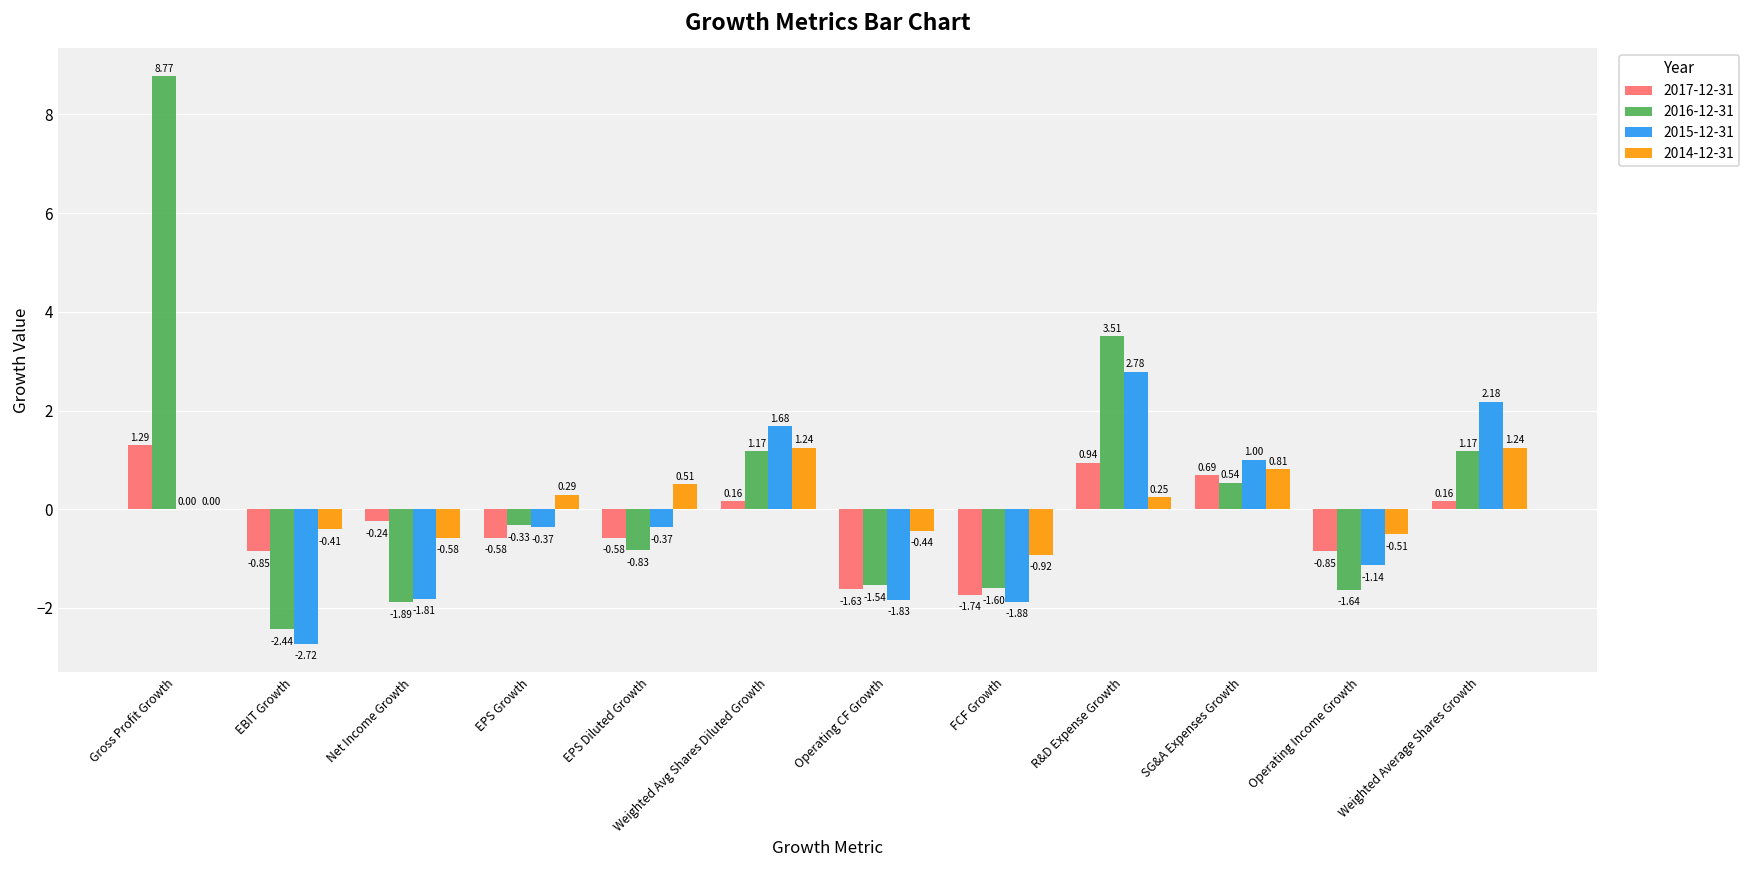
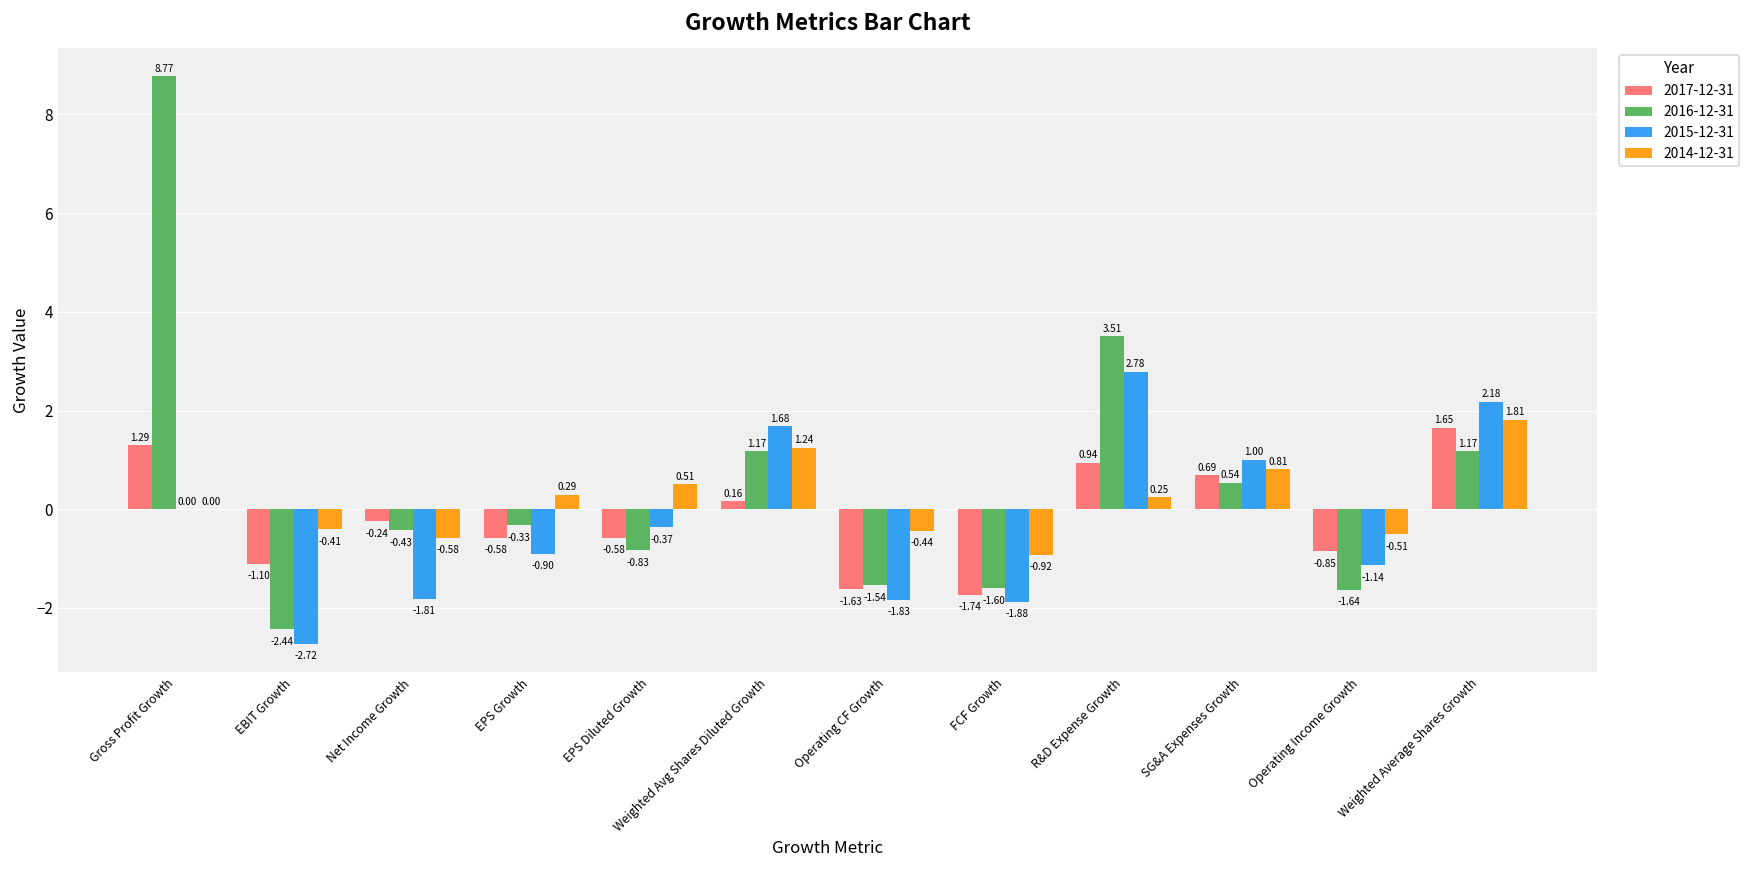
  {
    "2017-12-31": {
      "Gross Profit Growth": 1.29,
-     "EBIT Growth": -0.85,
+     "EBIT Growth": -1.10,
      "Net Income Growth": -0.24,
      "EPS Growth": -0.58,
      "EPS Diluted Growth": -0.58,
      "Weighted Avg Shares Diluted Growth": 0.16,
      "Operating CF Growth": -1.63,
      "FCF Growth": -1.74,
      "R&D Expense Growth": 0.94,
      "SG&A Expenses Growth": 0.69,
      "Operating Income Growth": -0.85,
-     "Weighted Average Shares Growth": 0.16
+     "Weighted Average Shares Growth": 1.65
    },
    "2016-12-31": {
      "Gross Profit Growth": 8.77,
      "EBIT Growth": -2.44,
-     "Net Income Growth": -1.89,
+     "Net Income Growth": -0.43,
      "EPS Growth": -0.33,
      "EPS Diluted Growth": -0.83,
      "Weighted Avg Shares Diluted Growth": 1.17,
      "Operating CF Growth": -1.54,
      "FCF Growth": -1.60,
      "R&D Expense Growth": 3.51,
      "SG&A Expenses Growth": 0.54,
      "Operating Income Growth": -1.64,
      "Weighted Average Shares Growth": 1.17
    },
    "2015-12-31": {
      "Gross Profit Growth": 0.00,
      "EBIT Growth": -2.72,
      "Net Income Growth": -1.81,
-     "EPS Growth": -0.37,
+     "EPS Growth": -0.90,
      "EPS Diluted Growth": -0.37,
      "Weighted Avg Shares Diluted Growth": 1.68,
      "Operating CF Growth": -1.83,
      "FCF Growth": -1.88,
      "R&D Expense Growth": 2.78,
      "SG&A Expenses Growth": 1.00,
      "Operating Income Growth": -1.14,
      "Weighted Average Shares Growth": 2.18
    },
    "2014-12-31": {
      "Gross Profit Growth": 0.00,
      "EBIT Growth": -0.41,
      "Net Income Growth": -0.58,
      "EPS Growth": 0.29,
      "EPS Diluted Growth": 0.51,
      "Weighted Avg Shares Diluted Growth": 1.24,
      "Operating CF Growth": -0.44,
      "FCF Growth": -0.92,
      "R&D Expense Growth": 0.25,
      "SG&A Expenses Growth": 0.81,
      "Operating Income Growth": -0.51,
-     "Weighted Average Shares Growth": 1.24
+     "Weighted Average Shares Growth": 1.81
    }
  }
